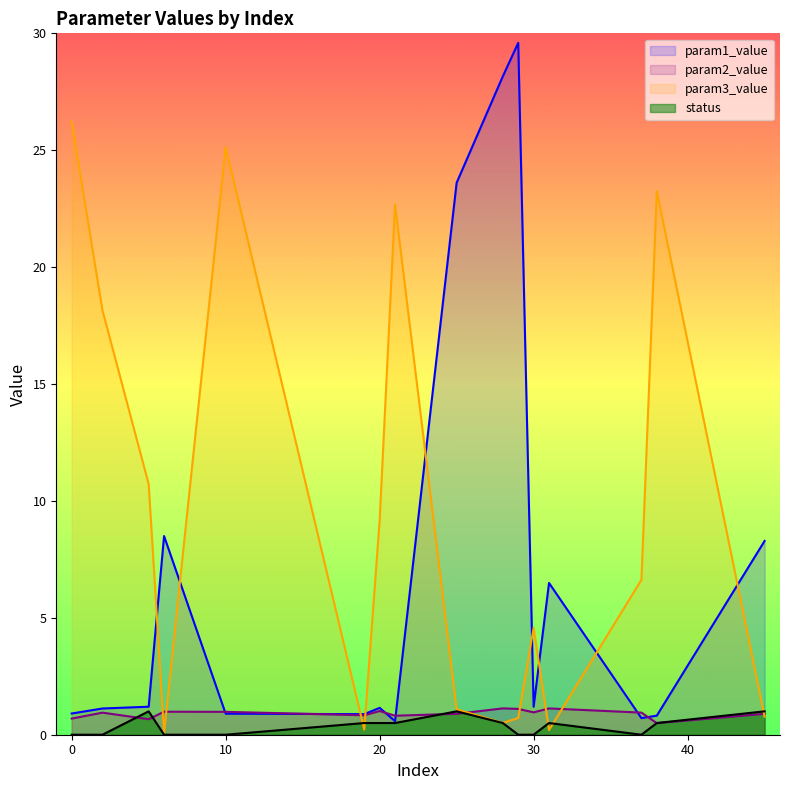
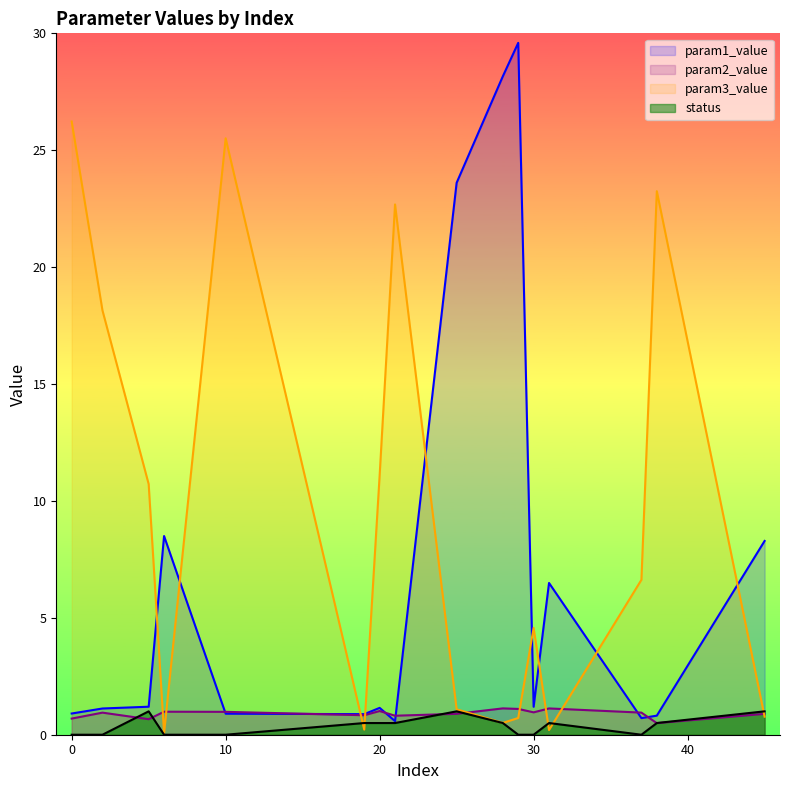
  {
    "param3_value": {
      "0": 26.2,
-     "10": 25.1,
-     "20": 9.2,
+     "10": 25.5,
+     "20": 11.1,
      "30": 4.6
    },
    "status": {
      "0": 0.0,
      "10": 0.0,
      "20": 0.5,
      "30": 0.0
    }
  }
